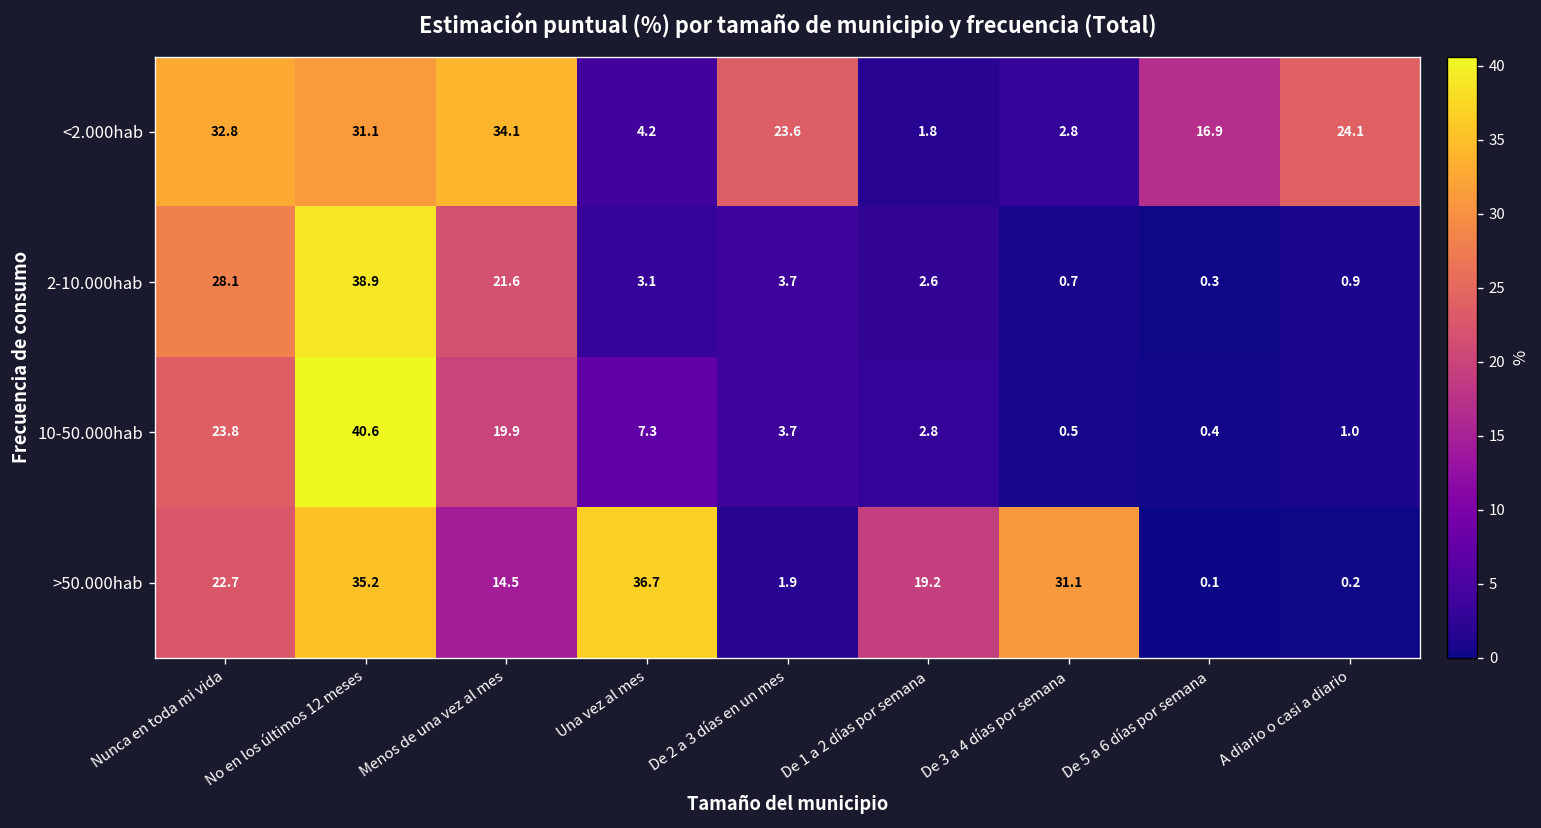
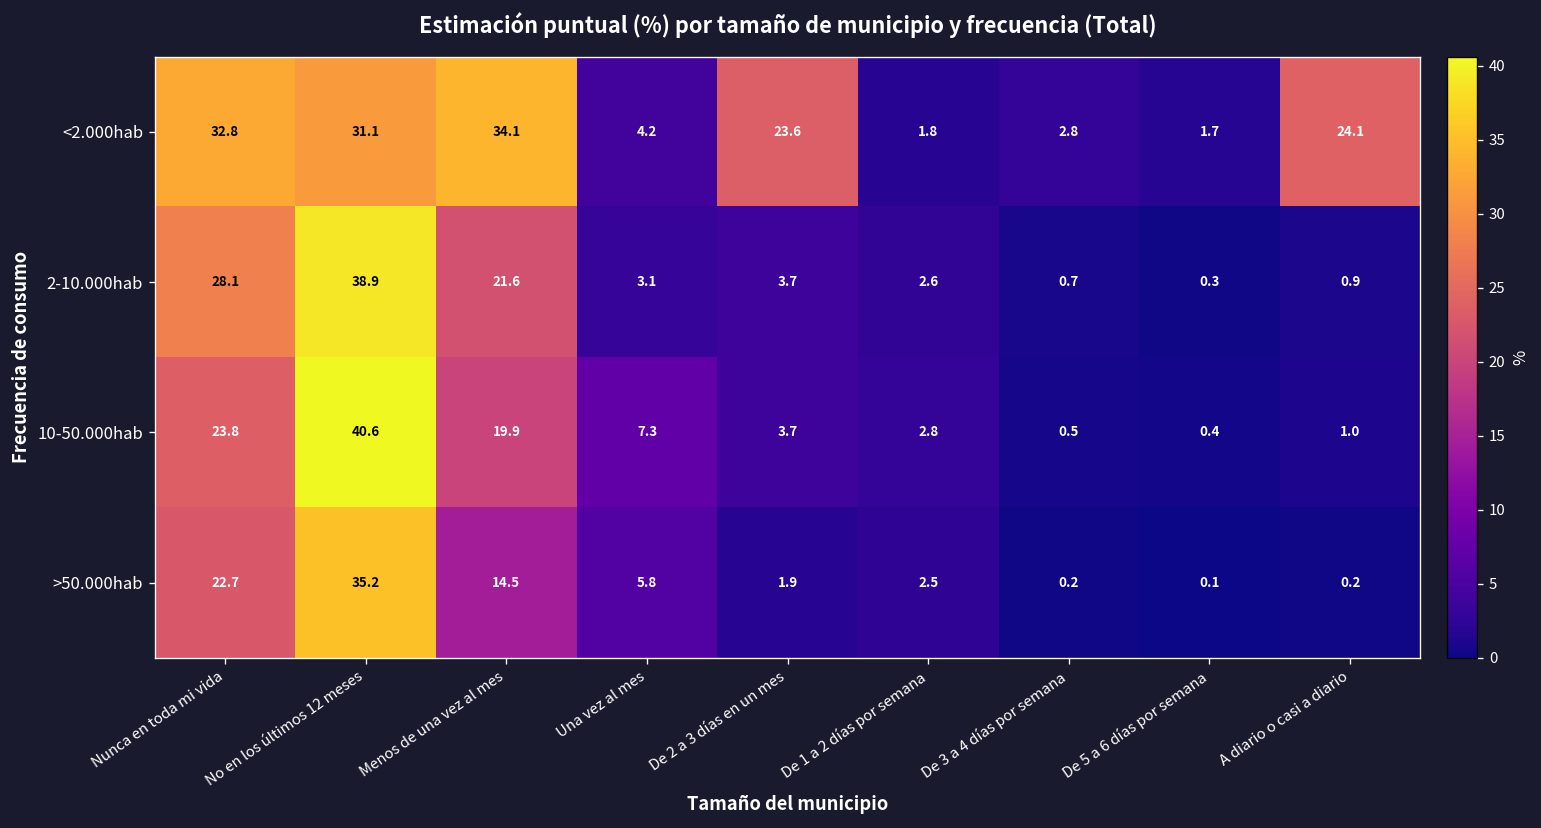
  {
    "<2.000hab": {
      "Nunca en toda mi vida": 32.8,
      "No en los últimos 12 meses": 31.1,
      "Menos de una vez al mes": 34.1,
      "Una vez al mes": 4.2,
      "De 2 a 3 días en un mes": 23.6,
      "De 1 a 2 días por semana": 1.8,
      "De 3 a 4 días por semana": 2.8,
-     "De 5 a 6 días por semana": 16.9,
+     "De 5 a 6 días por semana": 1.7,
      "A diario o casi a diario": 24.1
    },
    "2-10.000hab": {
      "Nunca en toda mi vida": 28.1,
      "No en los últimos 12 meses": 38.9,
      "Menos de una vez al mes": 21.6,
      "Una vez al mes": 3.1,
      "De 2 a 3 días en un mes": 3.7,
      "De 1 a 2 días por semana": 2.6,
      "De 3 a 4 días por semana": 0.7,
      "De 5 a 6 días por semana": 0.3,
      "A diario o casi a diario": 0.9
    },
    "10-50.000hab": {
      "Nunca en toda mi vida": 23.8,
      "No en los últimos 12 meses": 40.6,
      "Menos de una vez al mes": 19.9,
      "Una vez al mes": 7.3,
      "De 2 a 3 días en un mes": 3.7,
      "De 1 a 2 días por semana": 2.8,
      "De 3 a 4 días por semana": 0.5,
      "De 5 a 6 días por semana": 0.4,
      "A diario o casi a diario": 1.0
    },
    ">50.000hab": {
      "Nunca en toda mi vida": 22.7,
      "No en los últimos 12 meses": 35.2,
      "Menos de una vez al mes": 14.5,
-     "Una vez al mes": 36.7,
+     "Una vez al mes": 5.8,
      "De 2 a 3 días en un mes": 1.9,
-     "De 1 a 2 días por semana": 19.2,
-     "De 3 a 4 días por semana": 31.1,
+     "De 1 a 2 días por semana": 2.5,
+     "De 3 a 4 días por semana": 0.2,
      "De 5 a 6 días por semana": 0.1,
      "A diario o casi a diario": 0.2
    }
  }
